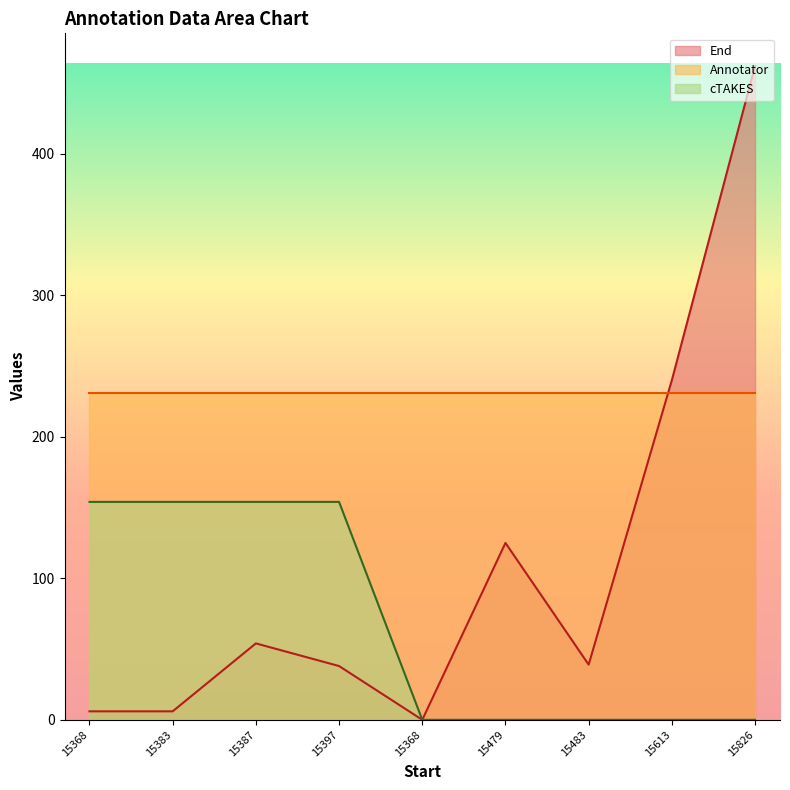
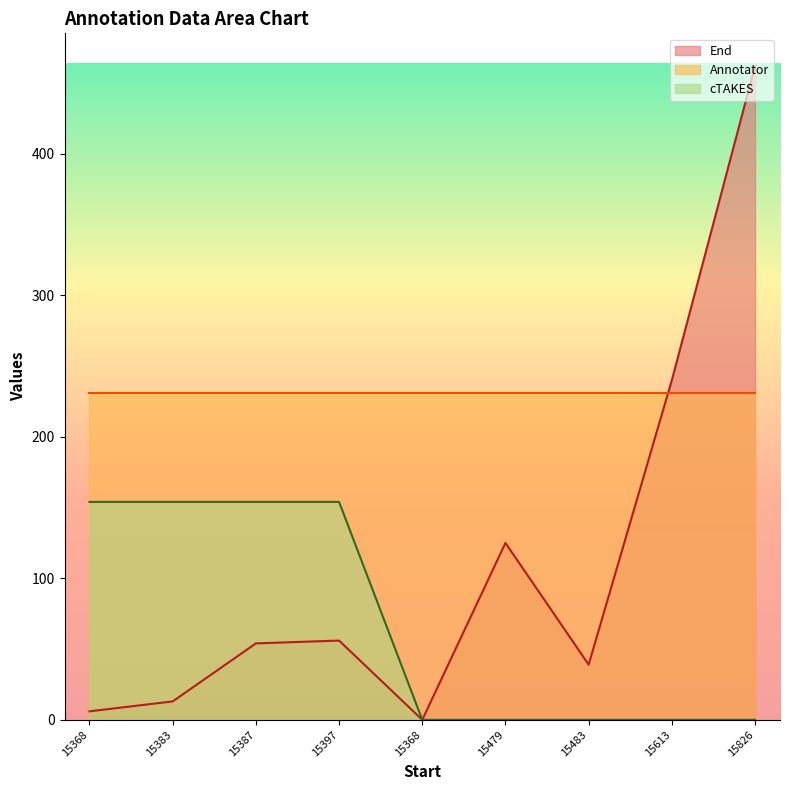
  {
    "End": {
-     "15383": 6,
+     "15383": 13,
      "15387": 54,
-     "15397": 38,
+     "15397": 56,
      "15479": 125,
      "15483": 39,
      "15613": 240
    },
    "Annotator": {
      "15383": 231,
      "15387": 231,
      "15397": 231,
      "15479": 231,
      "15483": 231,
      "15613": 231,
      "15826": 231
    },
    "cTAKES": {
      "15383": 154,
      "15387": 154,
      "15397": 154,
      "15479": 0,
      "15483": 0,
      "15613": 0,
      "15826": 0
    }
  }
